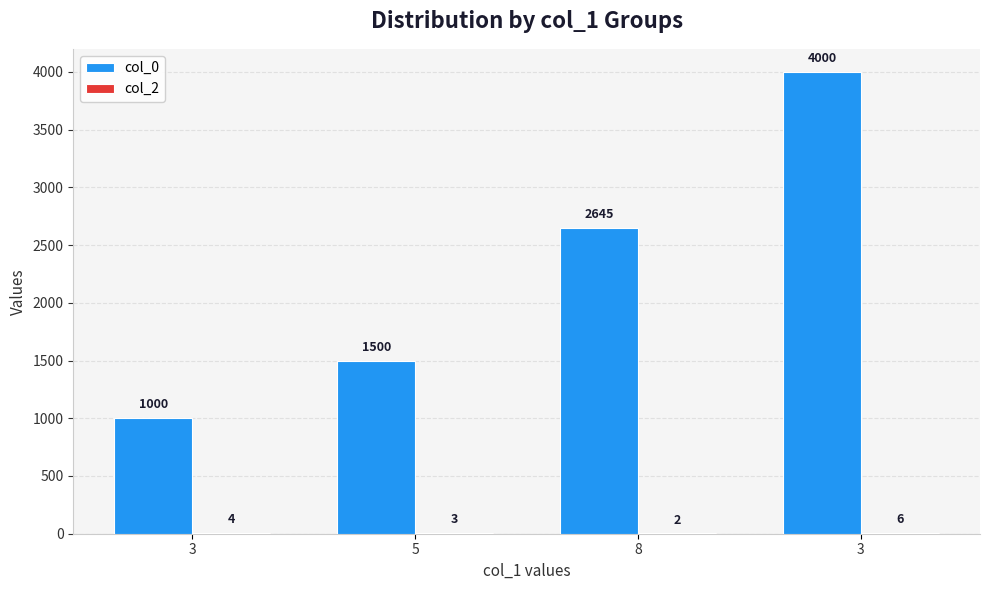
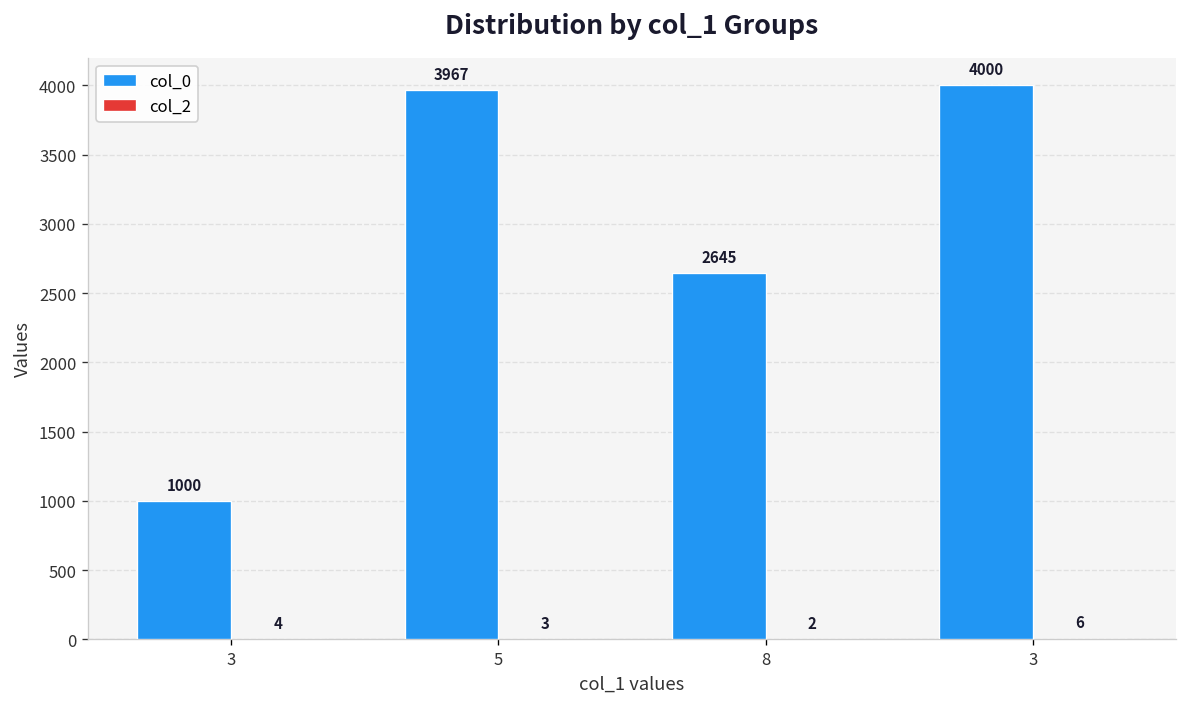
  {
    "col_0": {
-     "5": 1500,
+     "5": 3967,
      "8": 2645
    },
    "col_2": {
      "5": 3,
      "8": 2
    }
  }
